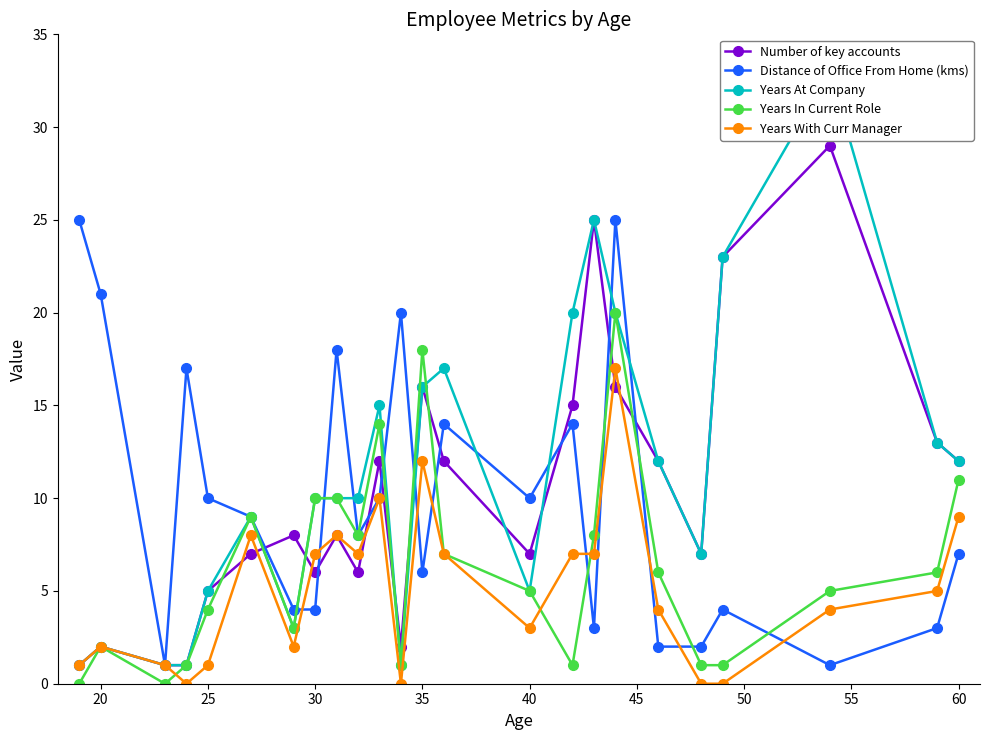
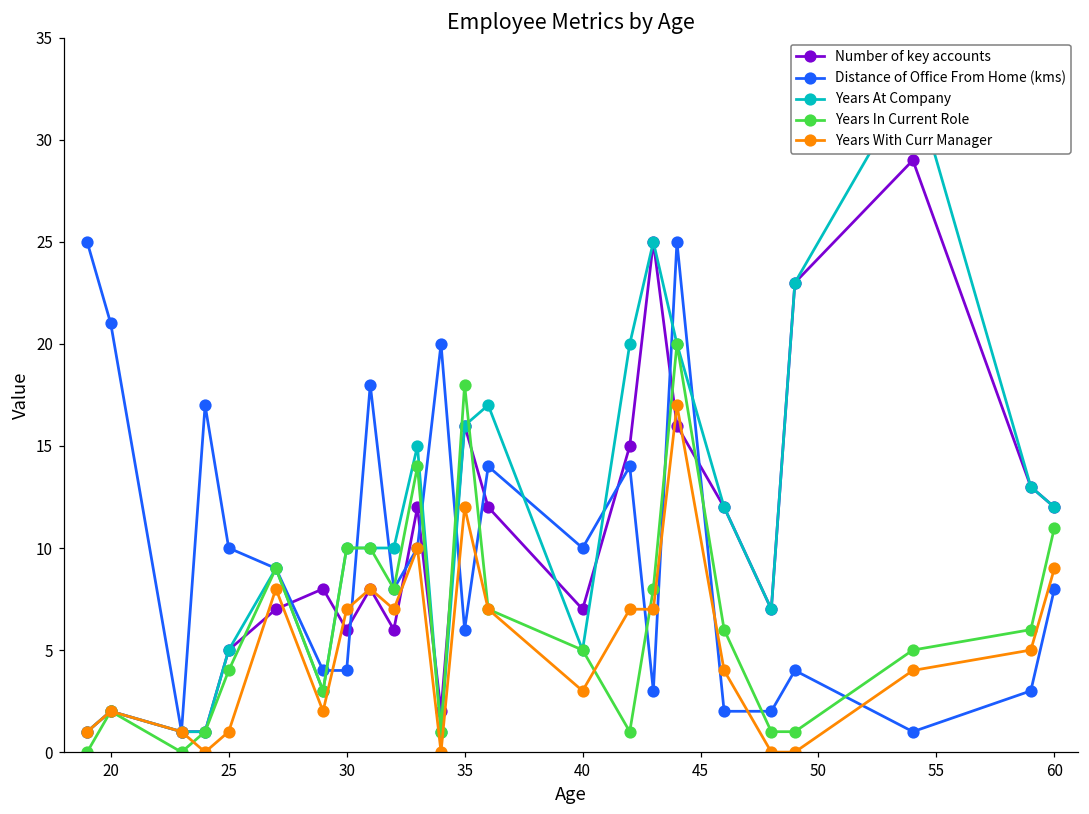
  {
    "Number of key accounts": {
      "30": 6,
      "40": 7
    },
    "Distance of Office From Home (kms)": {
      "20": 21,
      "25": 10,
      "30": 4,
      "35": 6,
      "40": 10,
-     "60": 7
+     "60": 8
    },
    "Years In Current Role": {
      "25": 4,
      "35": 18,
      "60": 11
    },
    "Years With Curr Manager": {
      "25": 1,
      "30": 7,
      "35": 12,
      "40": 3,
      "60": 9
    }
  }
